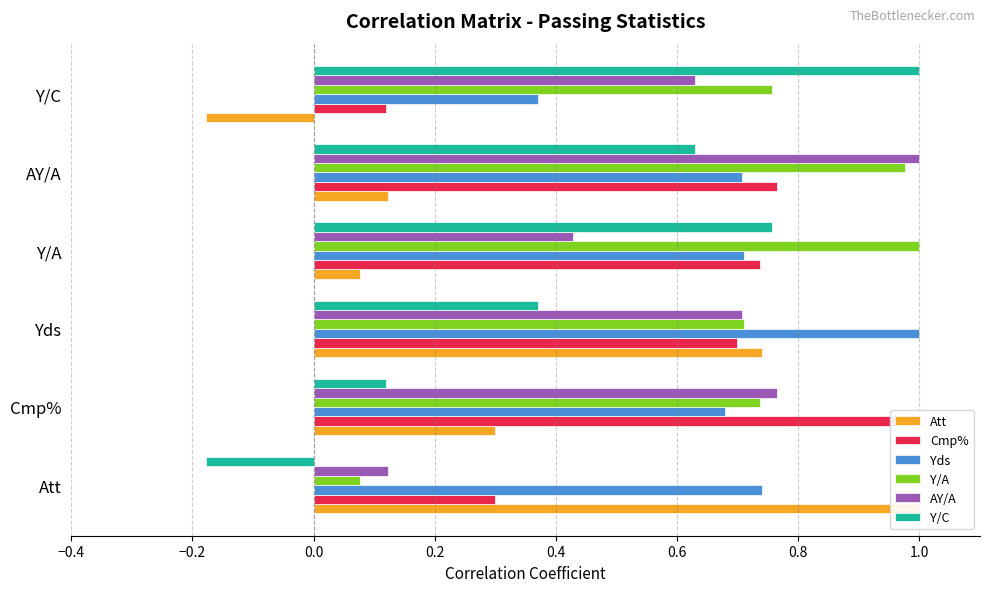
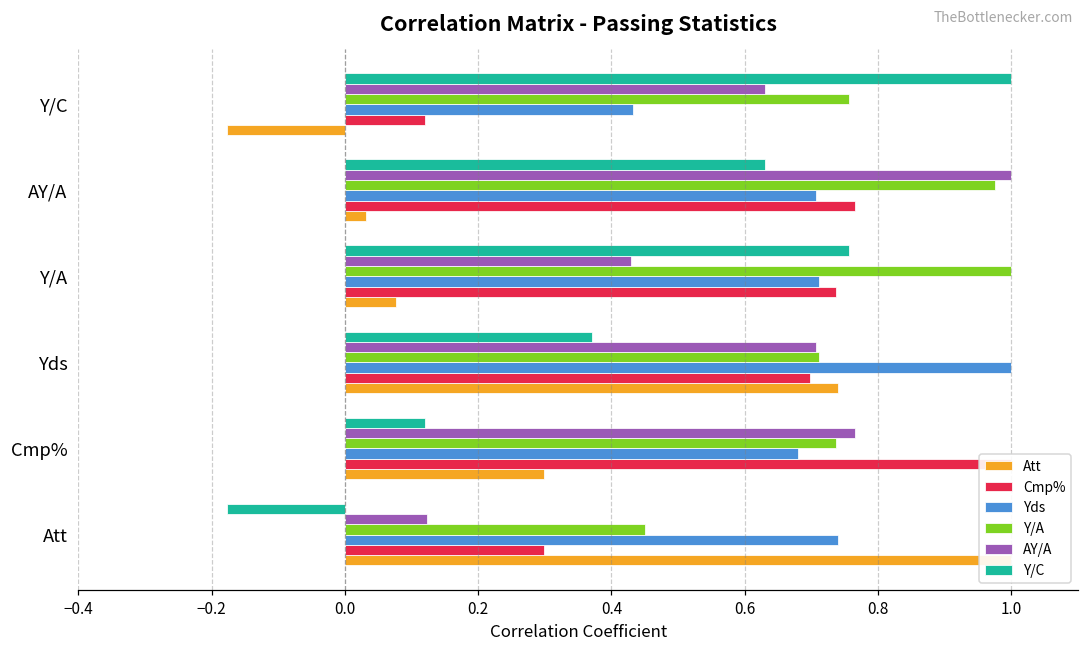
  {
    "Att": {
      "Y/C": -0.18,
-     "AY/A": 0.12,
+     "AY/A": 0.03,
      "Y/A": 0.08,
      "Yds": 0.74,
      "Cmp%": 0.30
    },
    "Cmp%": {
      "Y/C": 0.12,
      "AY/A": 0.76,
      "Y/A": 0.74,
      "Yds": 0.70,
      "Att": 0.30
    },
    "Yds": {
-     "Y/C": 0.37,
+     "Y/C": 0.43,
      "AY/A": 0.71,
      "Y/A": 0.71,
      "Yds": 1.00,
      "Cmp%": 0.68,
      "Att": 0.74
    },
    "Y/A": {
      "Y/C": 0.76,
      "AY/A": 0.98,
      "Y/A": 1.00,
      "Yds": 0.71,
      "Cmp%": 0.74,
-     "Att": 0.08
+     "Att": 0.45
    },
    "AY/A": {
      "Y/C": 0.63,
      "AY/A": 1.00,
      "Y/A": 0.43,
      "Yds": 0.71,
      "Cmp%": 0.76,
      "Att": 0.12
    },
    "Y/C": {
      "Y/C": 1.00,
      "AY/A": 0.63,
      "Y/A": 0.76,
      "Yds": 0.37,
      "Cmp%": 0.12,
      "Att": -0.18
    }
  }
